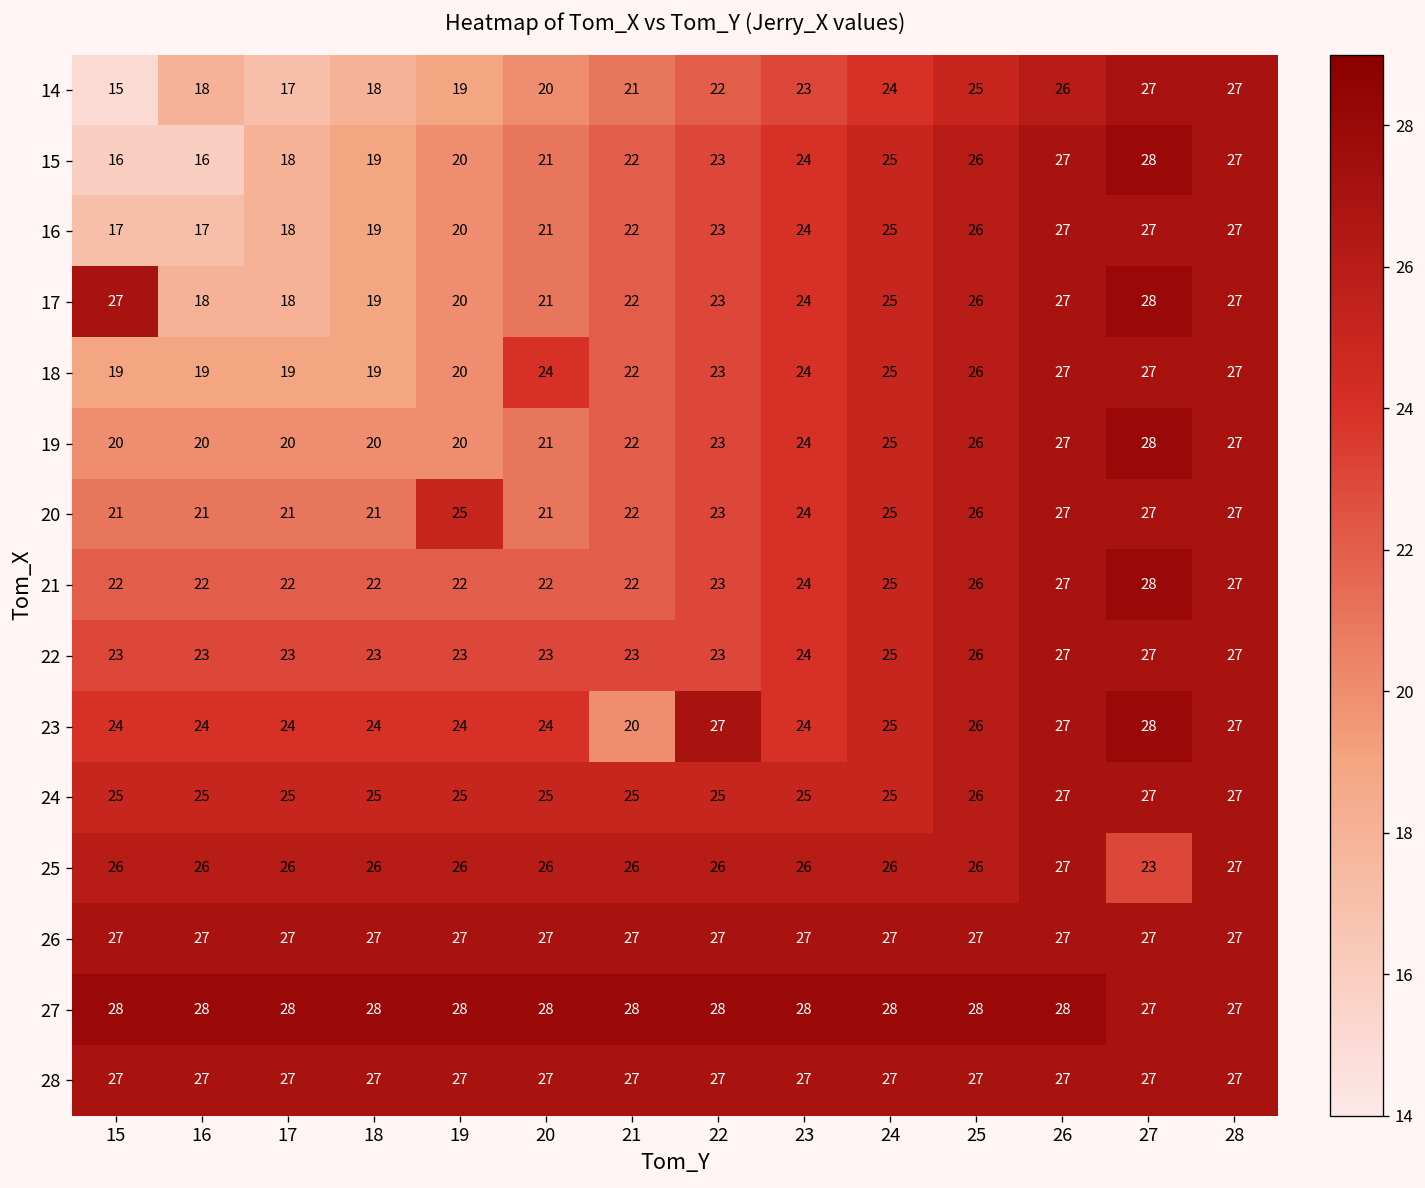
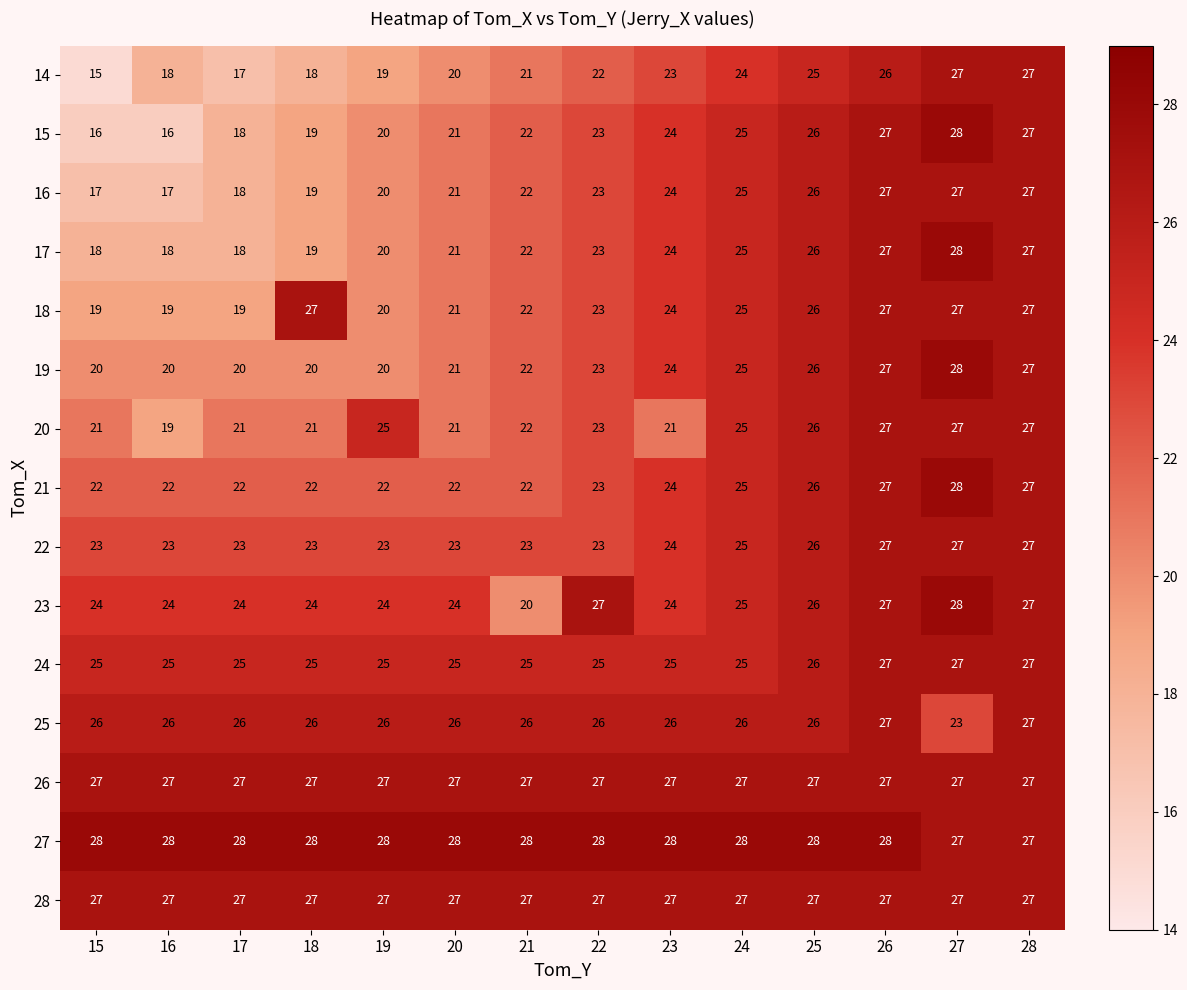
  {
    "17": {
-     "15": 27,
+     "15": 18,
      "16": 18,
      "17": 18,
      "18": 19,
      "19": 20,
      "20": 21,
      "21": 22,
      "22": 23,
      "23": 24,
      "24": 25,
      "25": 26,
      "26": 27,
      "27": 28,
      "28": 27
    },
    "18": {
      "15": 19,
      "16": 19,
      "17": 19,
-     "18": 19,
+     "18": 27,
      "19": 20,
-     "20": 24,
+     "20": 21,
      "21": 22,
      "22": 23,
      "23": 24,
      "24": 25,
      "25": 26,
      "26": 27,
      "27": 27,
      "28": 27
    },
    "20": {
      "15": 21,
-     "16": 21,
+     "16": 19,
      "17": 21,
      "18": 21,
      "19": 25,
      "20": 21,
      "21": 22,
      "22": 23,
-     "23": 24,
+     "23": 21,
      "24": 25,
      "25": 26,
      "26": 27,
      "27": 27,
      "28": 27
    }
  }
